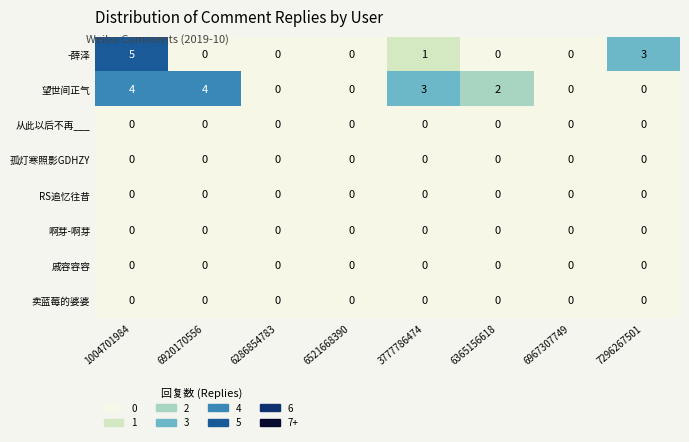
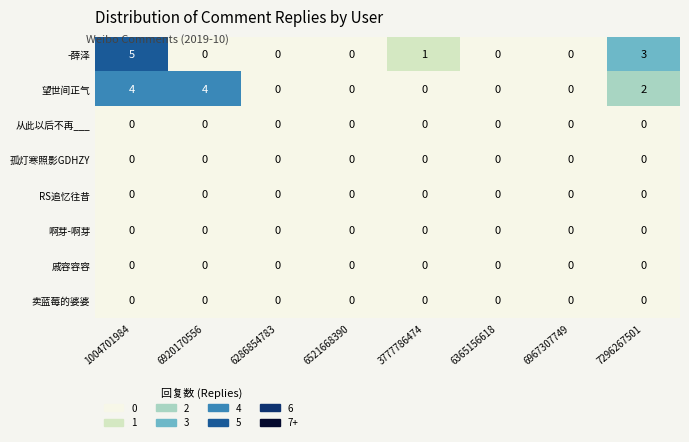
  {
    "-薛泽": {
      "1004701984": 5,
      "6920170556": 0,
      "6286854783": 0,
      "6521668390": 0,
      "3777786474": 1,
      "6365156618": 0,
      "6967307749": 0,
      "7296267501": 3
    },
    "望世间正气": {
      "1004701984": 4,
      "6920170556": 4,
      "6286854783": 0,
      "6521668390": 0,
-     "3777786474": 3,
-     "6365156618": 2,
+     "3777786474": 0,
+     "6365156618": 0,
      "6967307749": 0,
-     "7296267501": 0
+     "7296267501": 2
    },
    "从此以后不再___": {
      "1004701984": 0,
      "6920170556": 0,
      "6286854783": 0,
      "6521668390": 0,
      "3777786474": 0,
      "6365156618": 0,
      "6967307749": 0,
      "7296267501": 0
    },
    "孤灯寒照影GDHZY": {
      "1004701984": 0,
      "6920170556": 0,
      "6286854783": 0,
      "6521668390": 0,
      "3777786474": 0,
      "6365156618": 0,
      "6967307749": 0,
      "7296267501": 0
    },
    "RS追忆往昔": {
      "1004701984": 0,
      "6920170556": 0,
      "6286854783": 0,
      "6521668390": 0,
      "3777786474": 0,
      "6365156618": 0,
      "6967307749": 0,
      "7296267501": 0
    },
    "啊芽-啊芽": {
      "1004701984": 0,
      "6920170556": 0,
      "6286854783": 0,
      "6521668390": 0,
      "3777786474": 0,
      "6365156618": 0,
      "6967307749": 0,
      "7296267501": 0
    },
    "戚容容容": {
      "1004701984": 0,
      "6920170556": 0,
      "6286854783": 0,
      "6521668390": 0,
      "3777786474": 0,
      "6365156618": 0,
      "6967307749": 0,
      "7296267501": 0
    },
    "卖蓝莓的婆婆": {
      "1004701984": 0,
      "6920170556": 0,
      "6286854783": 0,
      "6521668390": 0,
      "3777786474": 0,
      "6365156618": 0,
      "6967307749": 0,
      "7296267501": 0
    }
  }
